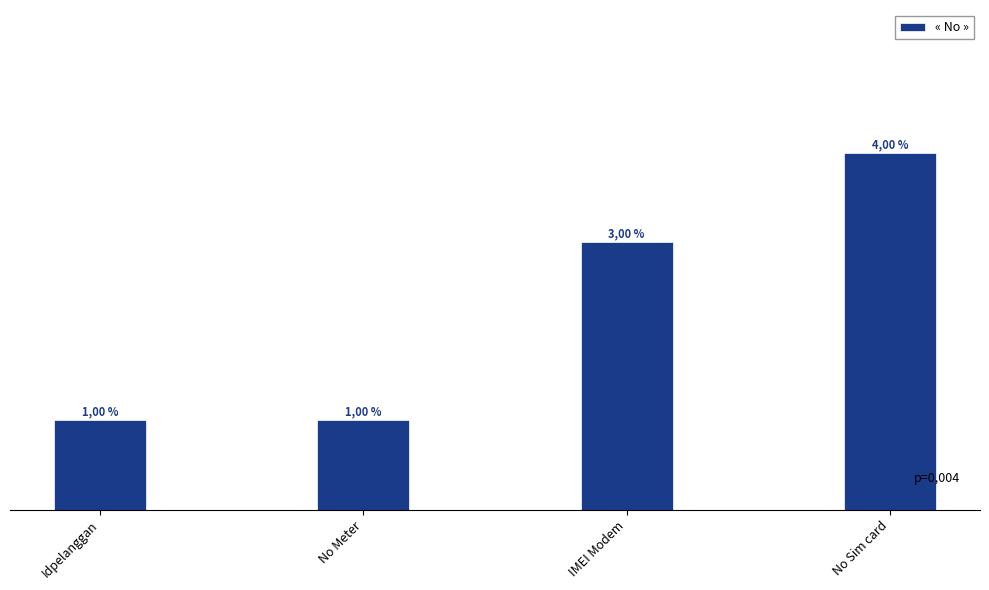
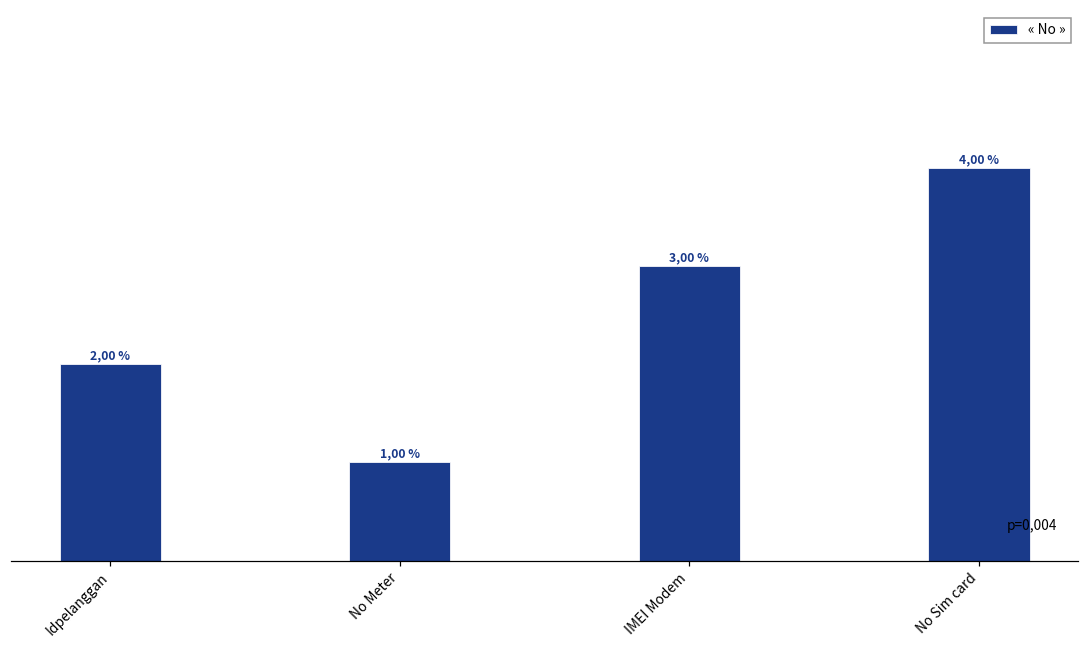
  {
-   "Idpelanggan": "1,00 %",
+   "Idpelanggan": "2,00 %",
    "No Meter": "1,00 %",
    "IMEI Modem": "3,00 %",
    "No Sim card": "4,00 %"
  }
